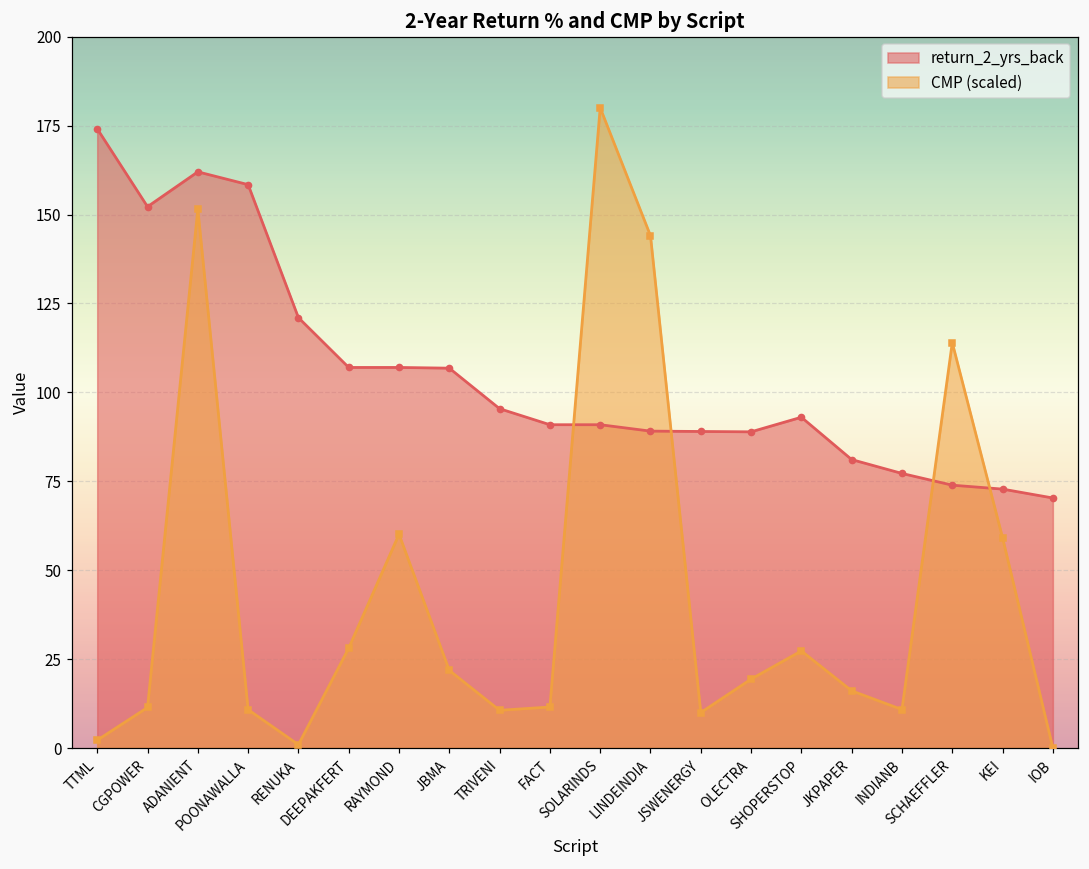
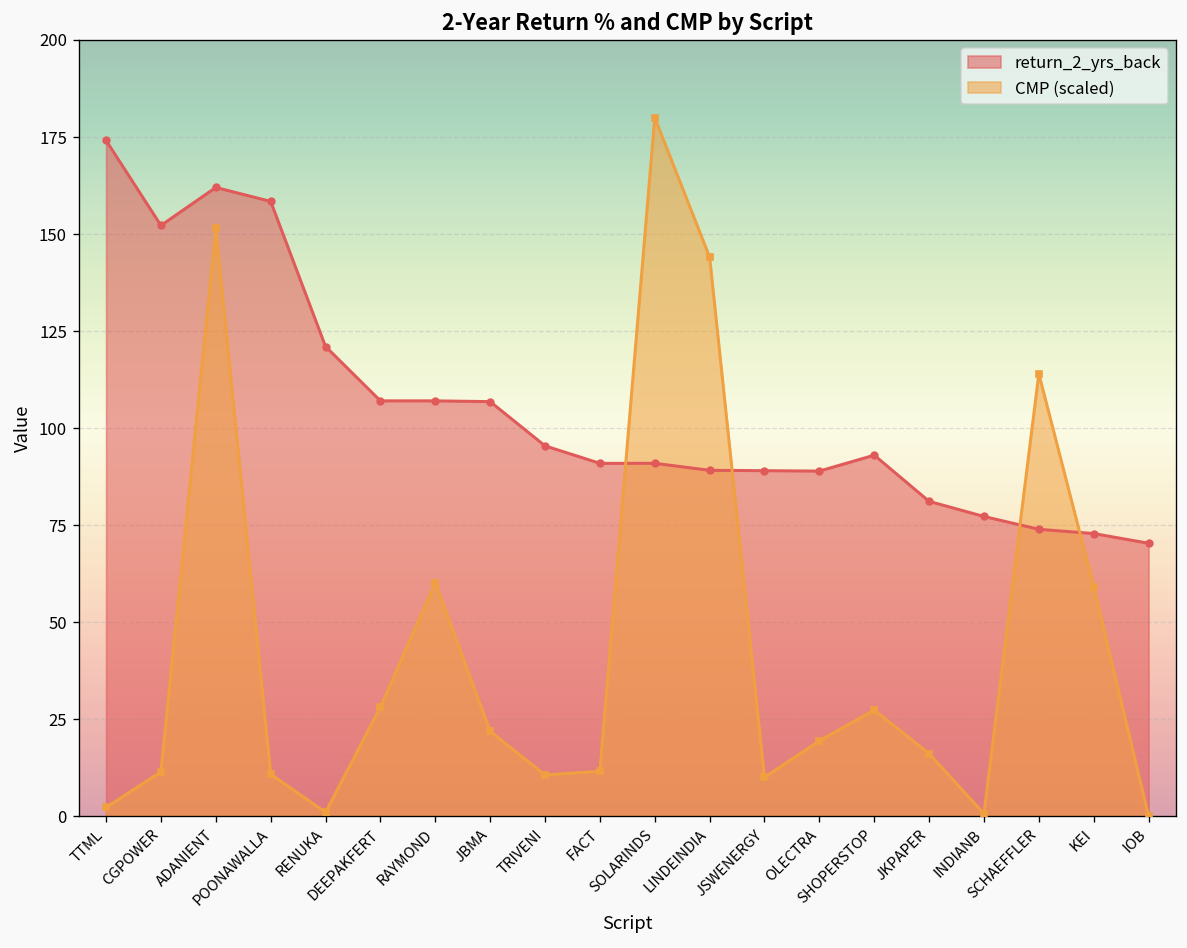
  {
    "return_2_yrs_back": {
      "TTML": 174,
      "CGPOWER": 152,
      "ADANIENT": 162,
      "POONAWALLA": 158,
      "RENUKA": 121,
      "DEEPAKFERT": 107,
      "RAYMOND": 107,
      "JBMA": 107,
      "TRIVENI": 95,
      "FACT": 91,
      "SOLARINDS": 91,
      "LINDEINDIA": 89,
      "JSWENERGY": 89,
      "OLECTRA": 89,
      "SHOPERSTOP": 93,
      "JKPAPER": 81,
      "INDIANB": 77,
      "SCHAEFFLER": 74,
      "KEI": 73,
      "IOB": 70
    },
    "CMP (scaled)": {
      "TTML": 2,
      "CGPOWER": 11,
      "ADANIENT": 152,
      "POONAWALLA": 11,
      "RENUKA": 1,
      "DEEPAKFERT": 28,
      "RAYMOND": 60,
      "JBMA": 22,
      "TRIVENI": 11,
      "FACT": 12,
      "SOLARINDS": 180,
      "LINDEINDIA": 144,
      "JSWENERGY": 10,
      "OLECTRA": 19,
      "SHOPERSTOP": 27,
      "JKPAPER": 16,
-     "INDIANB": 11,
+     "INDIANB": 1,
      "SCHAEFFLER": 114,
      "KEI": 59,
      "IOB": 0
    }
  }
